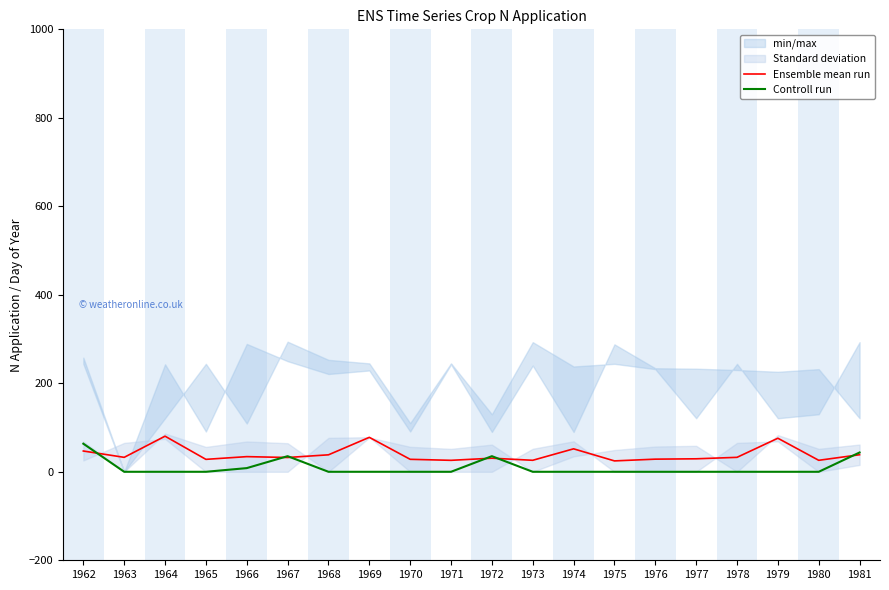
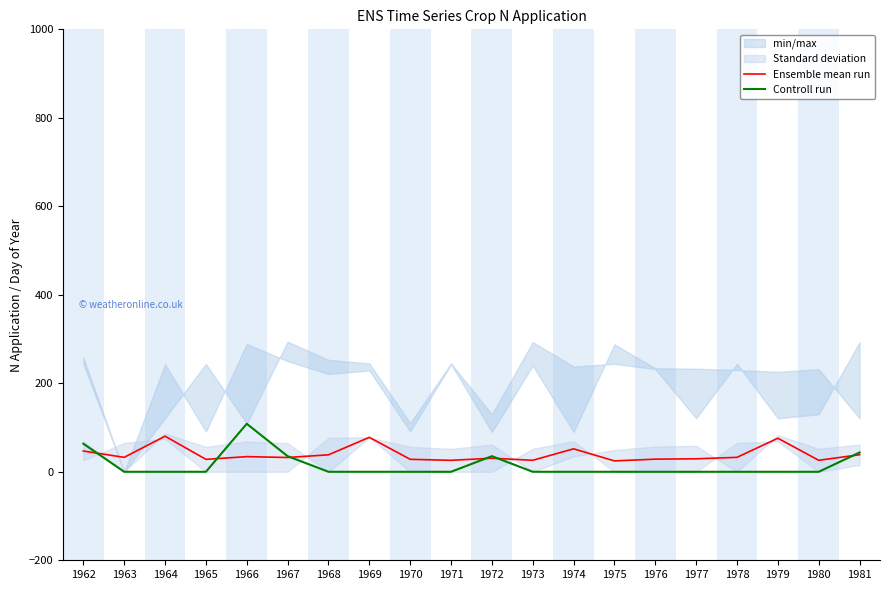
  {
    "Ensemble mean run": {
      "1962": 50,
      "1963": 30,
      "1964": 80,
      "1965": 30,
      "1966": 30,
      "1968": 40,
      "1970": 30,
      "1971": 30,
      "1973": 30,
      "1974": 50,
      "1975": 20,
      "1976": 30,
      "1977": 30,
      "1978": 30,
      "1979": 80,
      "1980": 30
    },
    "Controll run": {
      "1964": 0,
      "1965": 0,
-     "1966": 10,
+     "1966": 110,
      "1968": 0,
      "1969": 0,
      "1970": 0,
      "1971": 0,
      "1973": 0,
      "1974": 0,
      "1975": 0,
      "1976": 0,
      "1977": 0,
      "1978": 0,
      "1979": 0,
      "1980": 0
    }
  }
